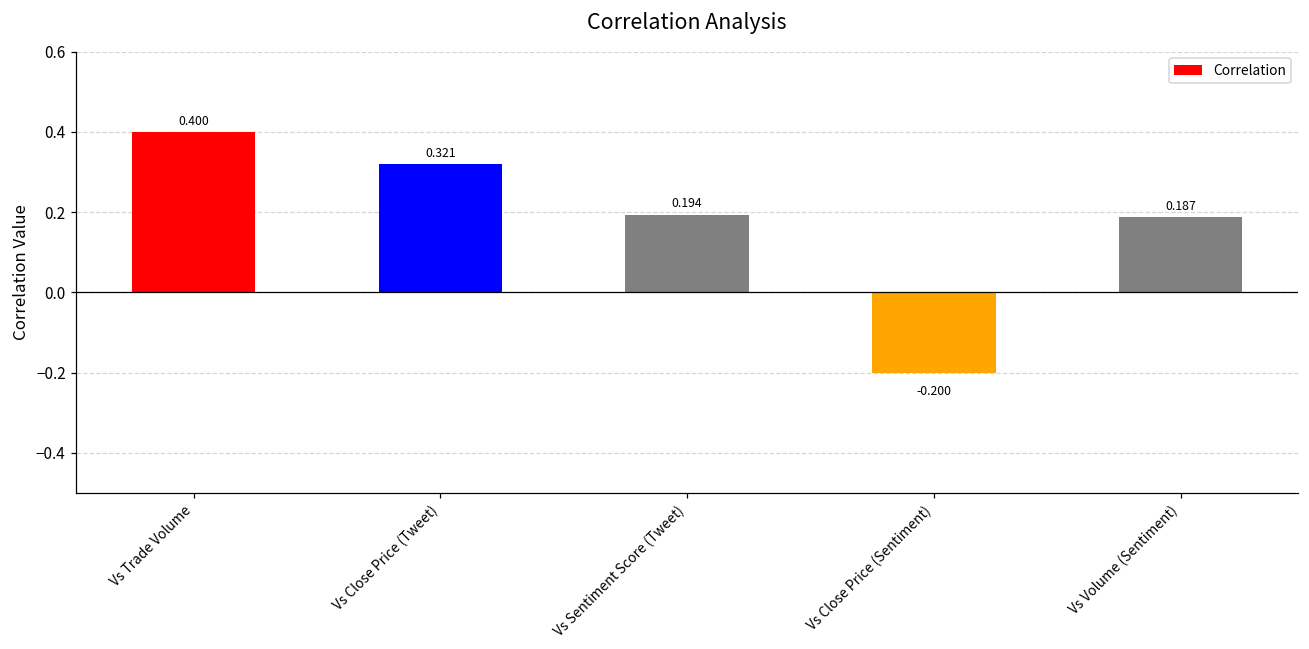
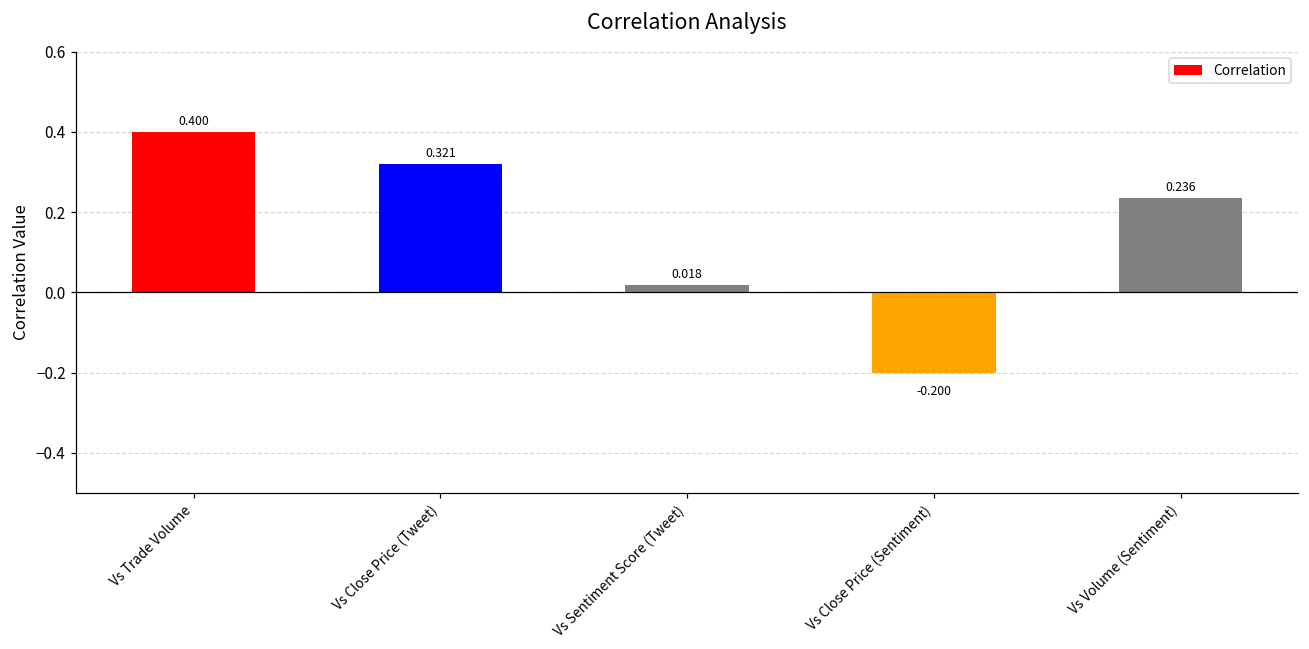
  {
    "Vs Trade Volume": 0.400,
    "Vs Close Price (Tweet)": 0.321,
-   "Vs Sentiment Score (Tweet)": 0.194,
+   "Vs Sentiment Score (Tweet)": 0.018,
    "Vs Close Price (Sentiment)": -0.200,
-   "Vs Volume (Sentiment)": 0.187
+   "Vs Volume (Sentiment)": 0.236
  }
